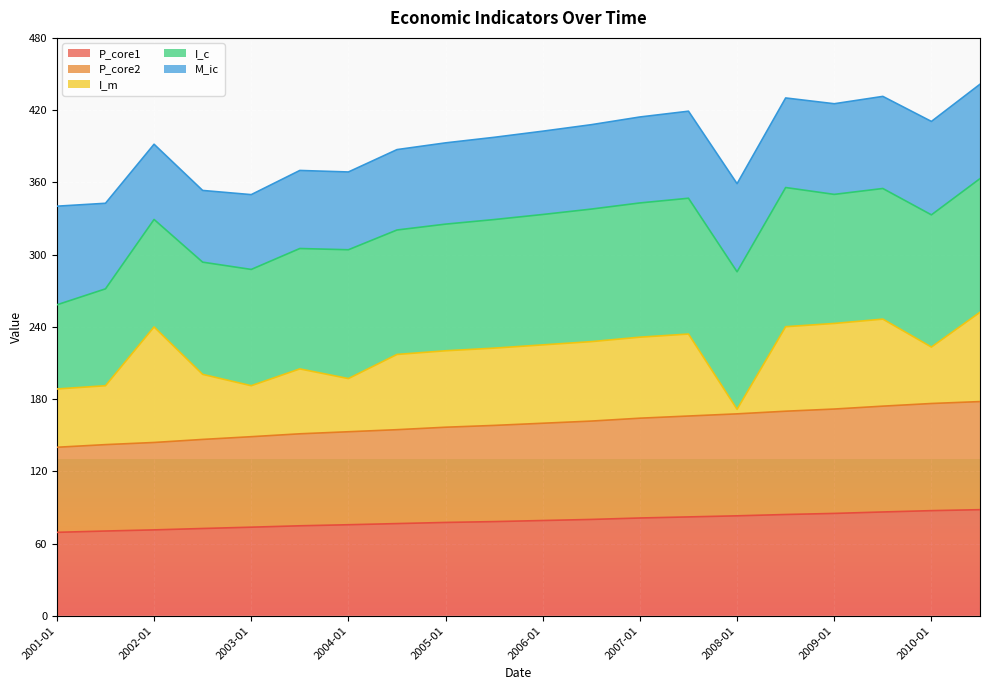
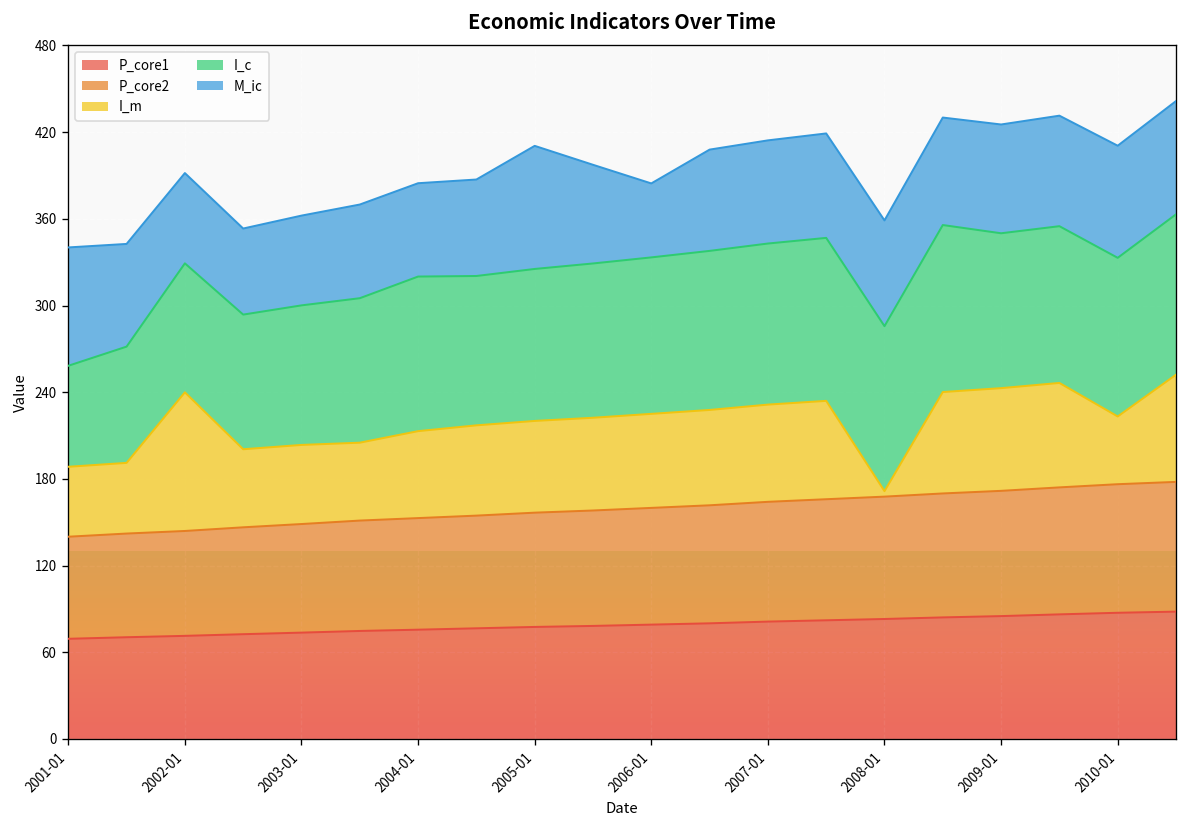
  {
    "I_m": {
      "2001-01": 48,
      "2002-01": 96,
-     "2003-01": 42,
-     "2004-01": 44,
+     "2003-01": 55,
+     "2004-01": 60,
      "2005-01": 64,
      "2006-01": 65,
      "2007-01": 67,
      "2008-01": 4,
      "2009-01": 71,
      "2010-01": 47
    },
    "I_c": {
      "2001-01": 70,
      "2002-01": 89,
      "2003-01": 97,
      "2004-01": 107,
      "2005-01": 105,
      "2006-01": 108,
      "2007-01": 112,
      "2008-01": 114,
      "2009-01": 107,
      "2010-01": 110
    },
    "M_ic": {
      "2001-01": 82,
      "2002-01": 62,
      "2003-01": 62,
      "2004-01": 65,
-     "2005-01": 68,
-     "2006-01": 69,
+     "2005-01": 85,
+     "2006-01": 51,
      "2007-01": 71,
      "2008-01": 73,
      "2009-01": 75,
      "2010-01": 78
    }
  }
